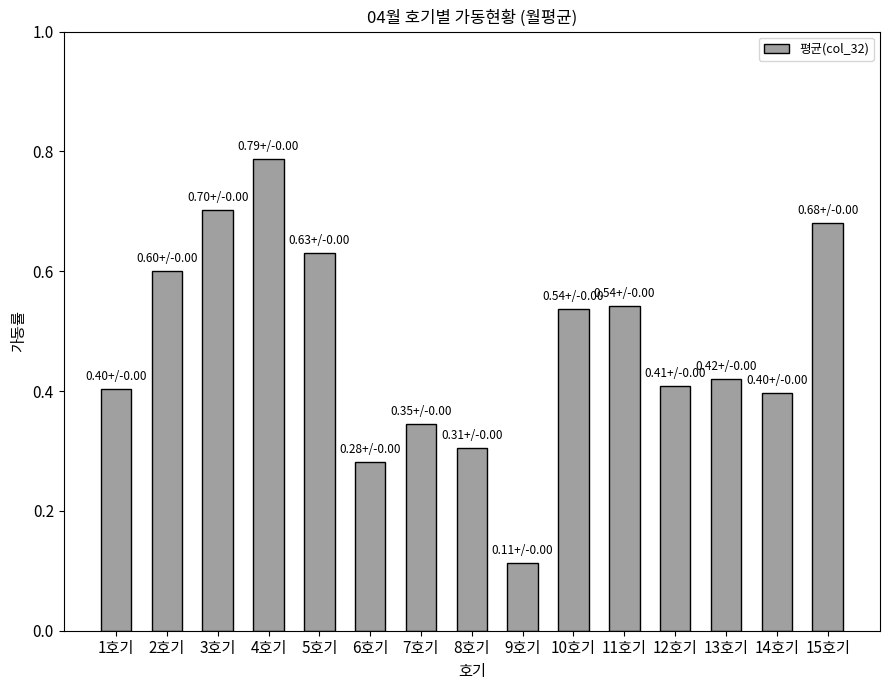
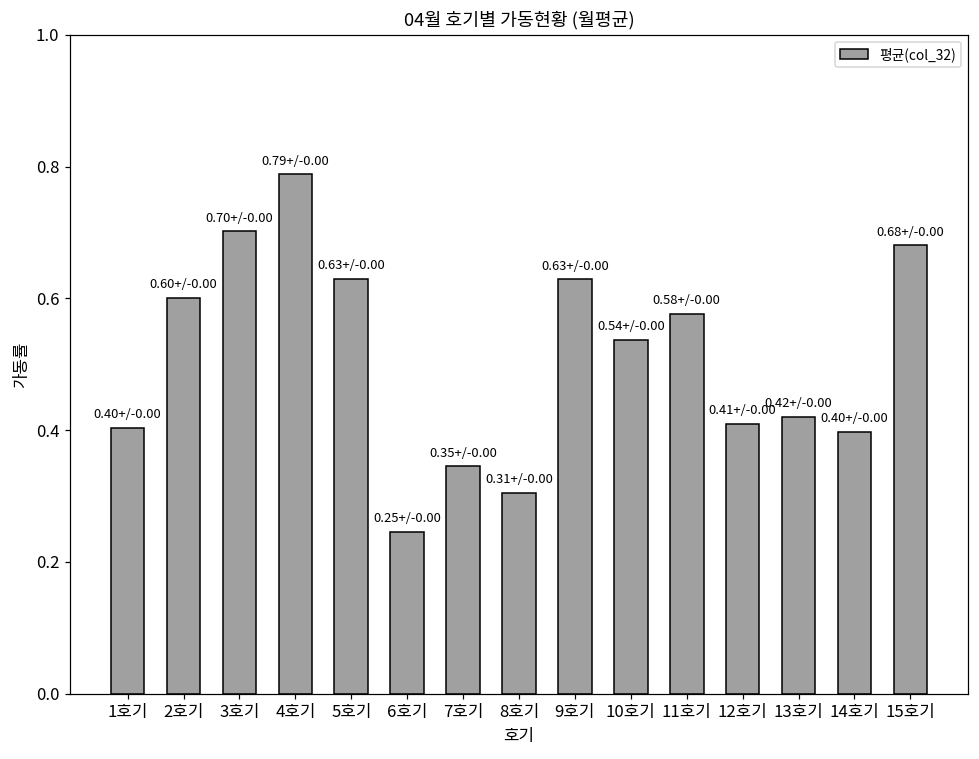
  {
    "1호기": "0.40+/",
    "2호기": "0.60+/",
    "3호기": "0.70+/",
    "4호기": "0.79+/",
    "5호기": "0.63+/",
-   "6호기": "0.28+/",
+   "6호기": "0.25+/",
    "7호기": "0.35+/",
    "8호기": "0.31+/",
-   "9호기": "0.11+/",
+   "9호기": "0.63+/",
    "10호기": "0.54+/",
-   "11호기": "0.54+/",
+   "11호기": "0.58+/",
    "12호기": "0.41+/",
    "13호기": "0.42+/",
    "14호기": "0.40+/",
    "15호기": "0.68+/"
  }
